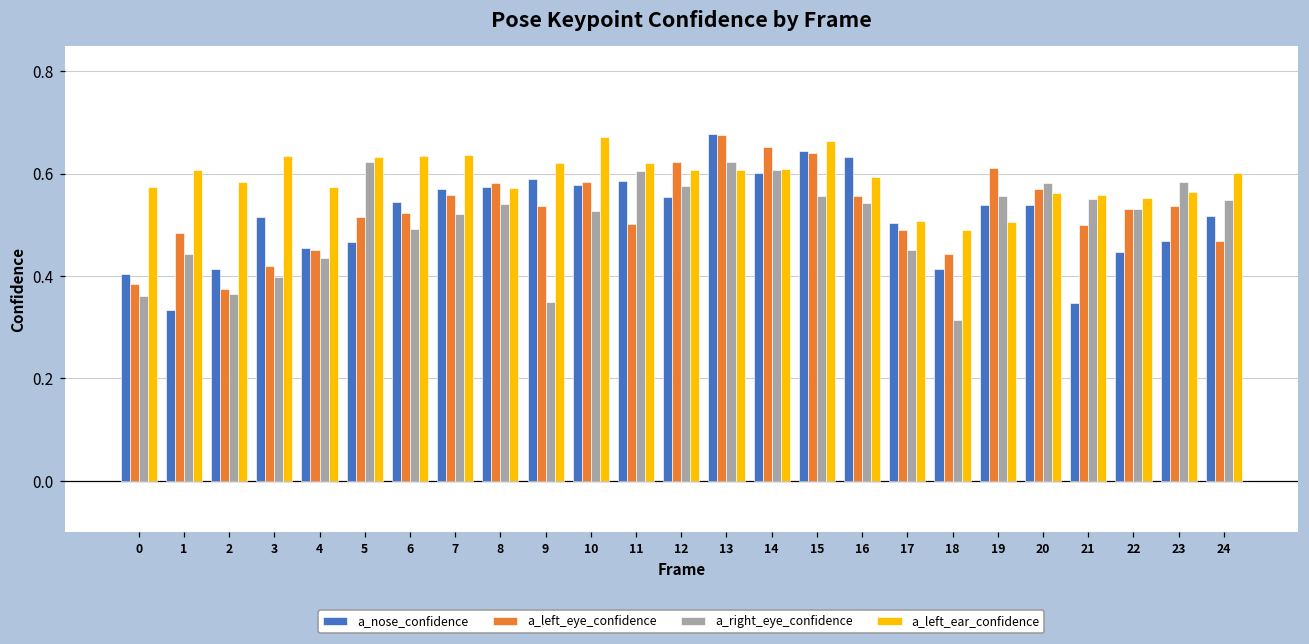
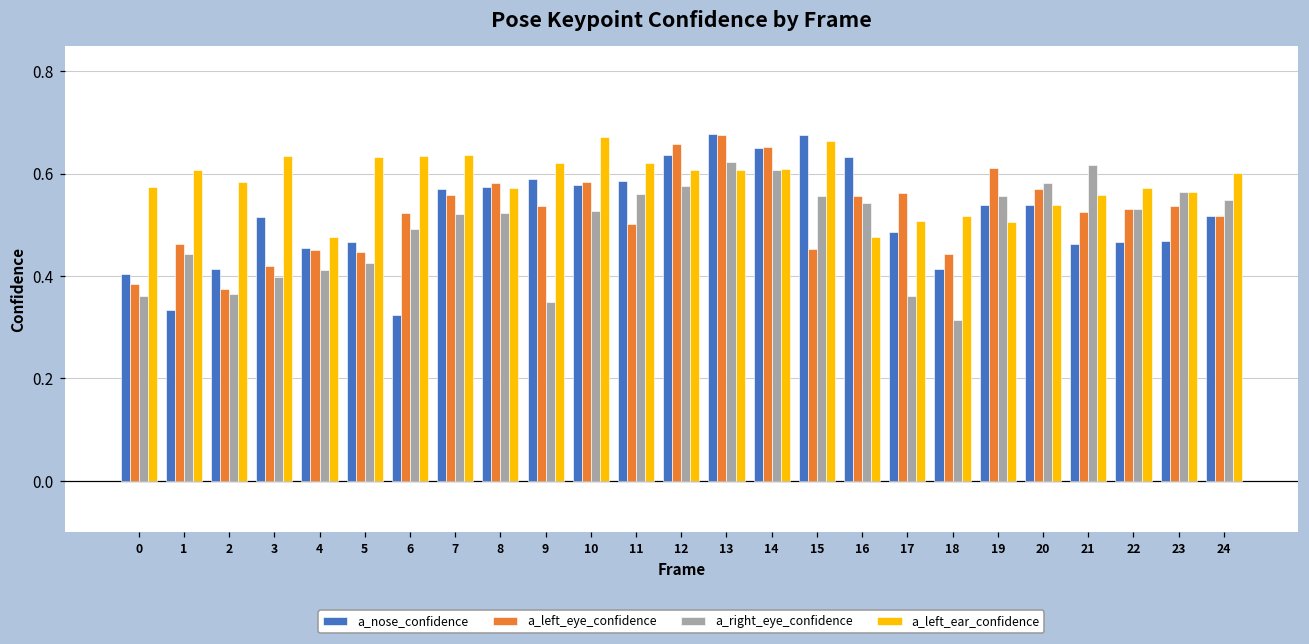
  {
    "a_nose_confidence": {
      "0": 0.40,
      "1": 0.33,
      "2": 0.41,
      "3": 0.51,
      "4": 0.46,
      "5": 0.47,
-     "6": 0.54,
+     "6": 0.32,
      "7": 0.57,
      "8": 0.57,
      "9": 0.59,
      "10": 0.58,
      "11": 0.59,
-     "12": 0.56,
+     "12": 0.64,
      "13": 0.68,
-     "14": 0.60,
-     "15": 0.64,
+     "14": 0.65,
+     "15": 0.68,
      "16": 0.63,
-     "17": 0.50,
+     "17": 0.49,
      "18": 0.41,
      "19": 0.54,
      "20": 0.54,
-     "21": 0.35,
-     "22": 0.45,
+     "21": 0.46,
+     "22": 0.47,
      "23": 0.47,
      "24": 0.52
    },
    "a_left_eye_confidence": {
      "0": 0.38,
-     "1": 0.48,
+     "1": 0.46,
      "2": 0.37,
      "3": 0.42,
      "4": 0.45,
-     "5": 0.52,
+     "5": 0.45,
      "6": 0.52,
      "7": 0.56,
      "8": 0.58,
      "9": 0.54,
      "10": 0.58,
      "11": 0.50,
-     "12": 0.62,
+     "12": 0.66,
      "13": 0.67,
      "14": 0.65,
-     "15": 0.64,
+     "15": 0.45,
      "16": 0.56,
-     "17": 0.49,
+     "17": 0.56,
      "18": 0.44,
      "19": 0.61,
      "20": 0.57,
-     "21": 0.50,
+     "21": 0.53,
      "22": 0.53,
      "23": 0.54,
-     "24": 0.47
+     "24": 0.52
    },
    "a_right_eye_confidence": {
      "0": 0.36,
      "1": 0.44,
      "2": 0.36,
      "3": 0.40,
-     "4": 0.44,
-     "5": 0.62,
+     "4": 0.41,
+     "5": 0.43,
      "6": 0.49,
      "7": 0.52,
-     "8": 0.54,
+     "8": 0.52,
      "9": 0.35,
      "10": 0.53,
-     "11": 0.61,
+     "11": 0.56,
      "12": 0.58,
      "13": 0.62,
      "14": 0.61,
      "15": 0.56,
      "16": 0.54,
-     "17": 0.45,
+     "17": 0.36,
      "18": 0.31,
      "19": 0.56,
      "20": 0.58,
-     "21": 0.55,
+     "21": 0.62,
      "22": 0.53,
-     "23": 0.58,
+     "23": 0.56,
      "24": 0.55
    },
    "a_left_ear_confidence": {
      "0": 0.57,
      "1": 0.61,
      "2": 0.58,
      "3": 0.63,
-     "4": 0.57,
+     "4": 0.48,
      "5": 0.63,
      "6": 0.64,
      "7": 0.64,
      "8": 0.57,
      "9": 0.62,
      "10": 0.67,
      "11": 0.62,
      "12": 0.61,
      "13": 0.61,
      "14": 0.61,
      "15": 0.66,
-     "16": 0.59,
+     "16": 0.48,
      "17": 0.51,
-     "18": 0.49,
+     "18": 0.52,
      "19": 0.51,
-     "20": 0.56,
+     "20": 0.54,
      "21": 0.56,
-     "22": 0.55,
+     "22": 0.57,
      "23": 0.56,
      "24": 0.60
    }
  }
